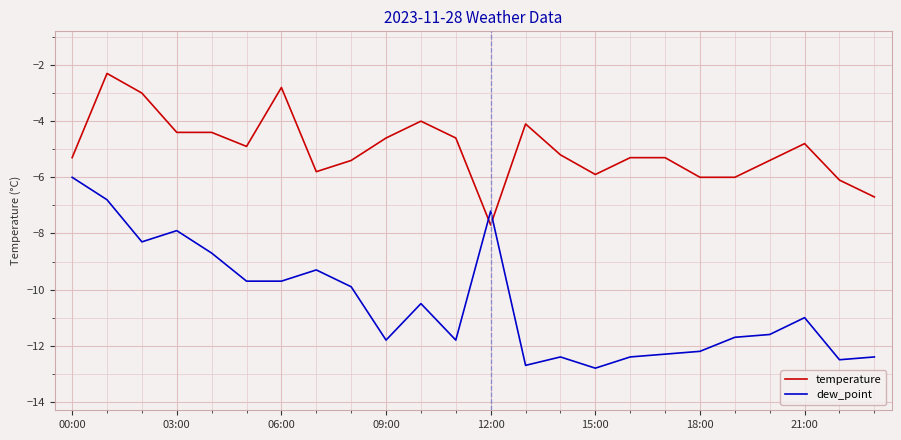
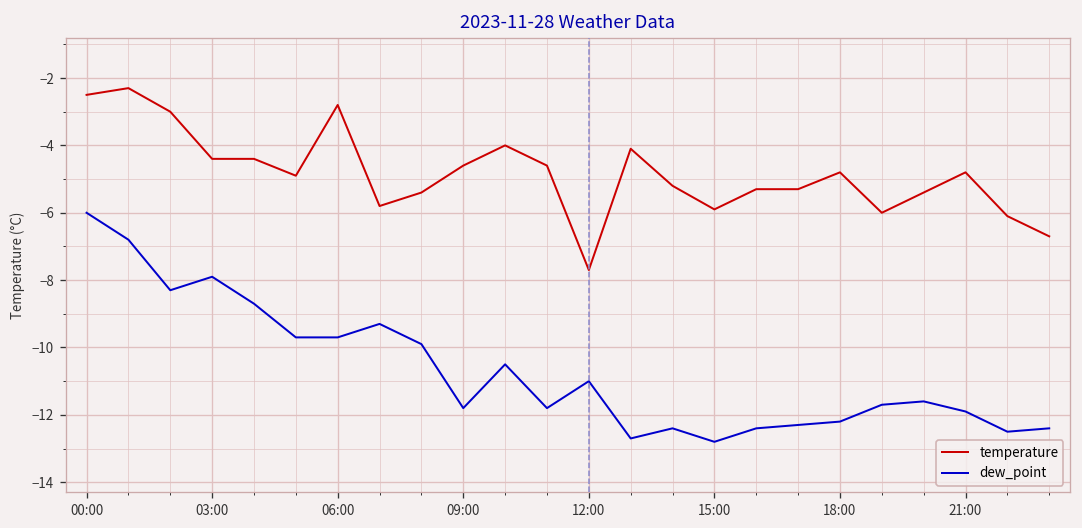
  {
    "temperature": {
-     "00:00": -5.3,
+     "00:00": -2.5,
      "03:00": -4.4,
      "06:00": -2.8,
      "09:00": -4.6,
      "12:00": -7.7,
      "15:00": -5.9,
-     "18:00": -6.0,
+     "18:00": -4.8,
      "21:00": -4.8
    },
    "dew_point": {
      "00:00": -6.0,
      "03:00": -7.9,
      "06:00": -9.7,
      "09:00": -11.8,
-     "12:00": -7.2,
+     "12:00": -11.0,
      "15:00": -12.8,
      "18:00": -12.2,
-     "21:00": -11.0
+     "21:00": -11.9
    }
  }
